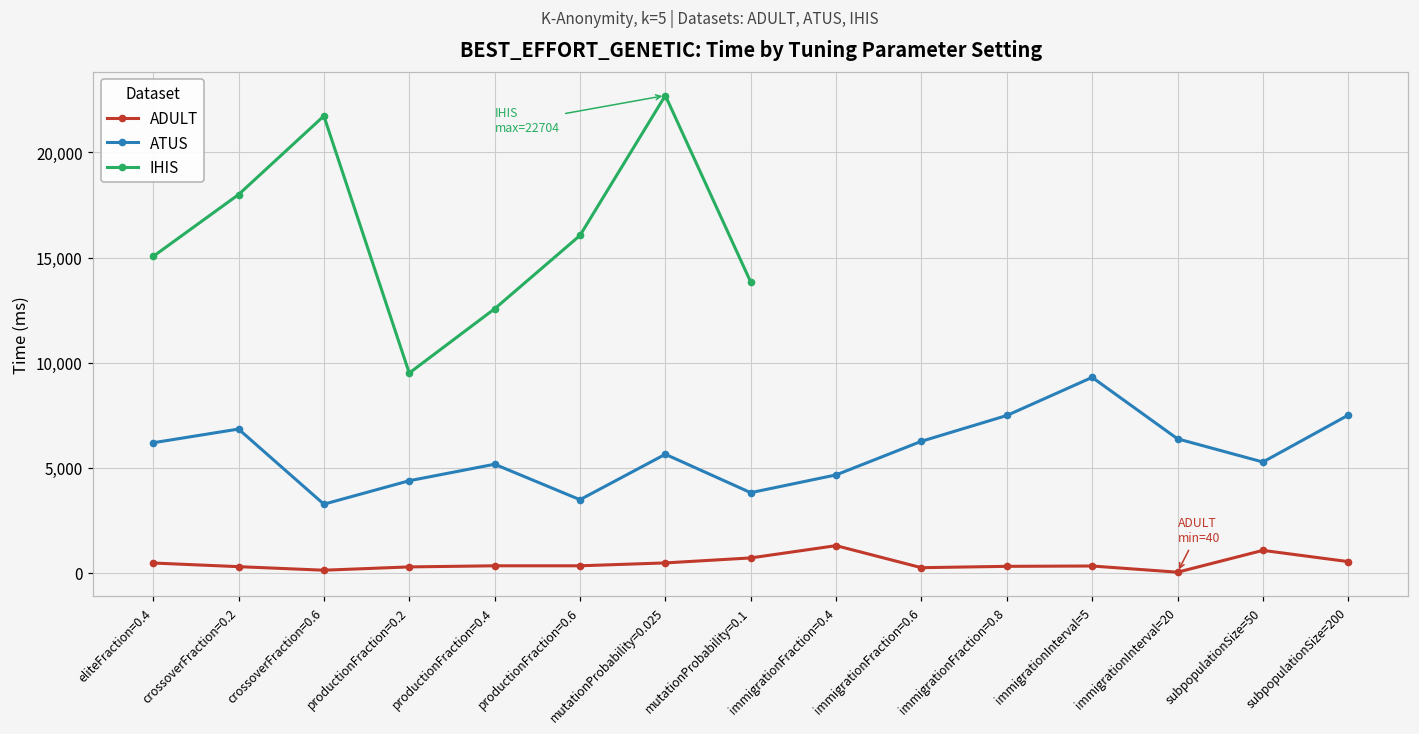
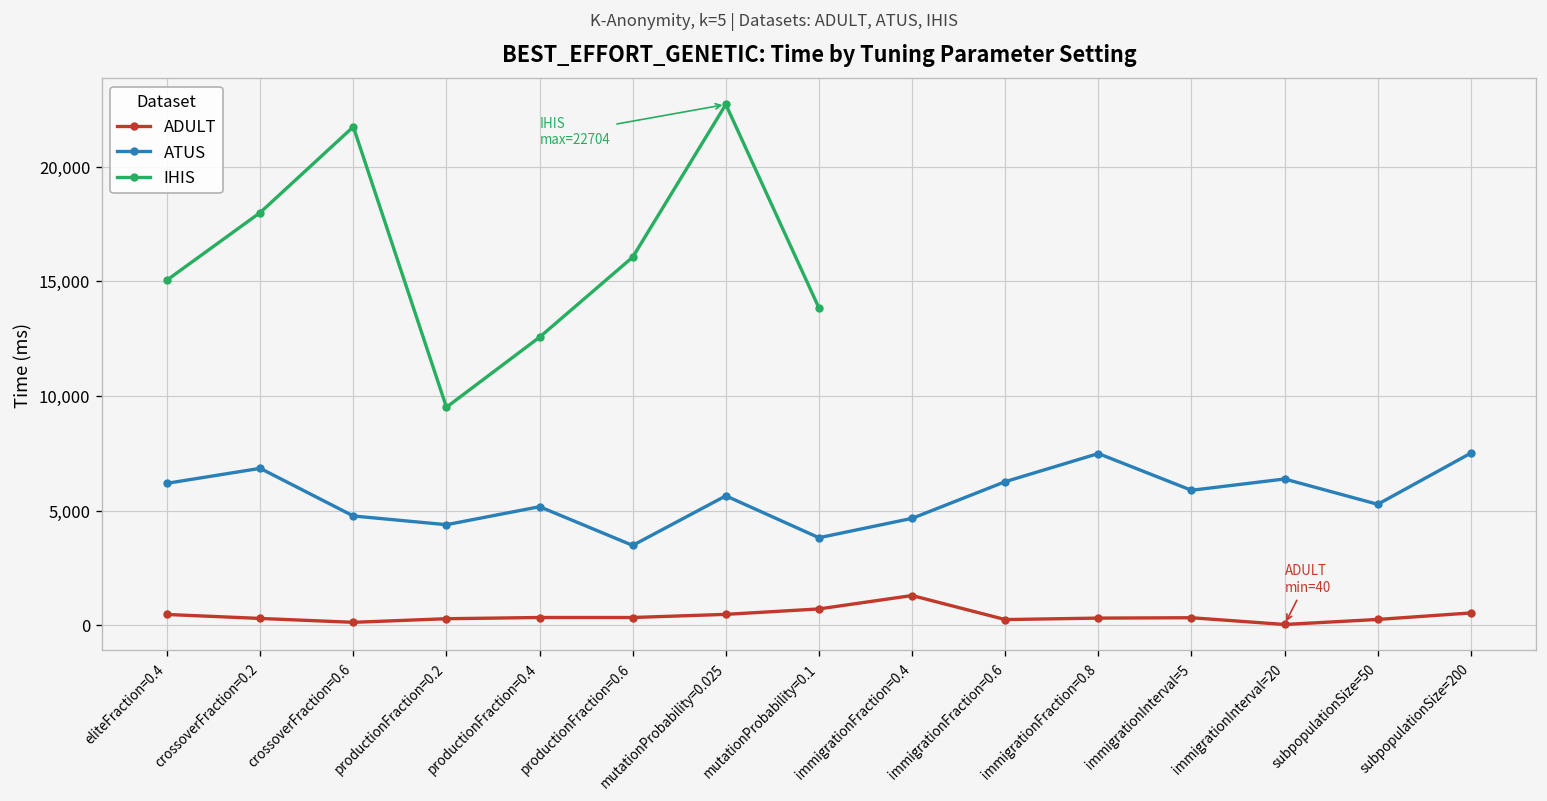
  {
    "ADULT": {
      "eliteFraction=0.4": "500",
      "crossoverFraction=0.2": "300",
      "crossoverFraction=0.6": "100",
      "productionFraction=0.2": "300",
      "productionFraction=0.4": "300",
      "productionFraction=0.6": "300",
      "mutationProbability=0.025": "500",
      "mutationProbability=0.1": "700",
      "immigrationFraction=0.4": "1,300",
      "immigrationFraction=0.6": "300",
      "immigrationFraction=0.8": "300",
      "immigrationInterval=5": "300",
-     "subpopulationSize=50": "1,100",
+     "subpopulationSize=50": "300",
      "subpopulationSize=200": "500"
    },
    "ATUS": {
      "eliteFraction=0.4": "6,200",
      "crossoverFraction=0.2": "6,800",
-     "crossoverFraction=0.6": "3,300",
+     "crossoverFraction=0.6": "4,800",
      "productionFraction=0.2": "4,400",
      "productionFraction=0.4": "5,200",
      "productionFraction=0.6": "3,500",
      "mutationProbability=0.025": "5,600",
      "mutationProbability=0.1": "3,800",
      "immigrationFraction=0.4": "4,700",
      "immigrationFraction=0.6": "6,300",
      "immigrationFraction=0.8": "7,500",
-     "immigrationInterval=5": "9,300",
+     "immigrationInterval=5": "5,900",
      "immigrationInterval=20": "6,400",
      "subpopulationSize=50": "5,300",
      "subpopulationSize=200": "7,500"
    },
    "IHIS": {
      "mutationProbability=0.025": "22704"
    }
  }
